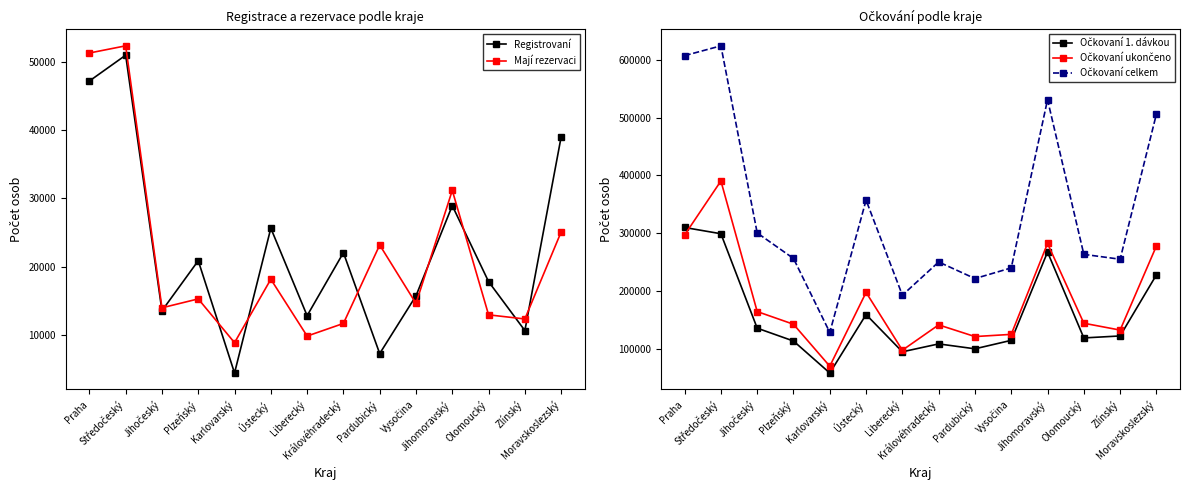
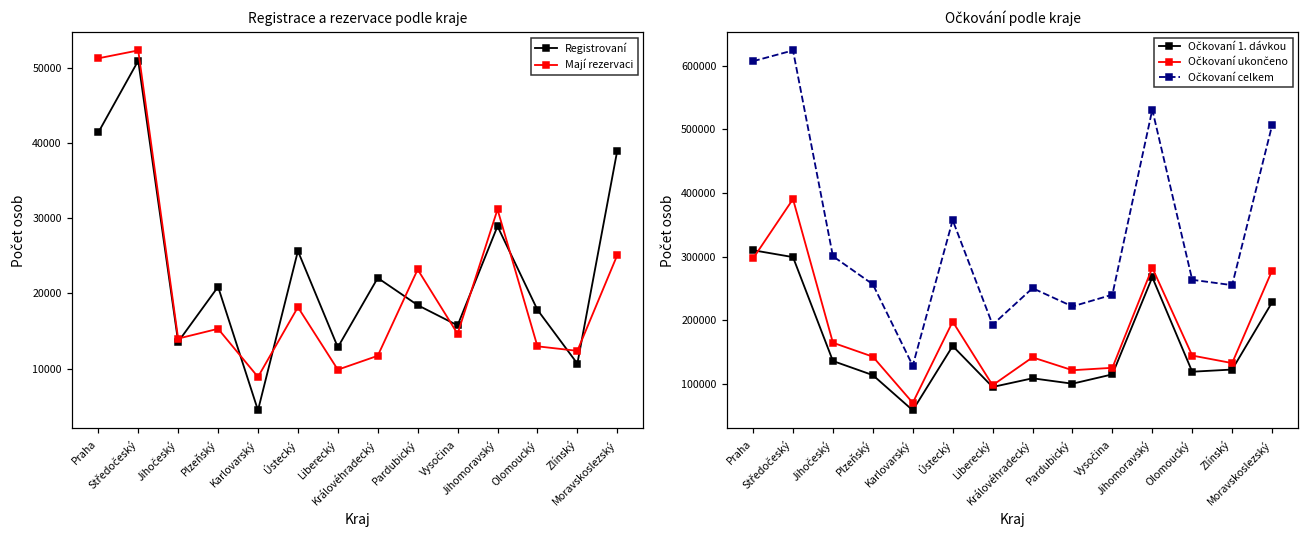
  {
    "Registrace a rezervace podle kraje": {
      "Registrovaní": {
-       "Praha": 47000,
+       "Praha": 41000,
        "Středočeský": 51000,
        "Jihočeský": 14000,
        "Plzeňský": 21000,
        "Karlovarský": 4000,
        "Ústecký": 26000,
        "Liberecký": 13000,
        "Královéhradecký": 22000,
-       "Pardubický": 7000,
+       "Pardubický": 18000,
        "Vysočina": 16000,
        "Jihomoravský": 29000,
        "Olomoucký": 18000,
        "Zlínský": 11000,
        "Moravskoslezský": 39000
      },
      "Mají rezervaci": {
        "Praha": 51000,
        "Středočeský": 52000,
        "Jihočeský": 14000,
        "Plzeňský": 15000,
        "Karlovarský": 9000,
        "Ústecký": 18000,
        "Liberecký": 10000,
        "Královéhradecký": 12000,
        "Pardubický": 23000,
        "Vysočina": 15000,
        "Jihomoravský": 31000,
        "Olomoucký": 13000,
        "Zlínský": 12000,
        "Moravskoslezský": 25000
      }
    },
    "Očkování podle kraje": {
      "Očkovaní 1. dávkou": {
        "Praha": 310000,
        "Středočeský": 300000,
        "Jihočeský": 140000,
        "Plzeňský": 110000,
        "Karlovarský": 60000,
        "Ústecký": 160000,
        "Královéhradecký": 110000,
        "Pardubický": 100000,
        "Vysočina": 110000,
        "Jihomoravský": 270000,
        "Olomoucký": 120000,
        "Zlínský": 120000,
        "Moravskoslezský": 230000
      },
      "Očkovaní ukončeno": {
        "Praha": 300000,
        "Středočeský": 390000,
        "Jihočeský": 160000,
        "Plzeňský": 140000,
        "Karlovarský": 70000,
        "Ústecký": 200000,
        "Královéhradecký": 140000,
        "Pardubický": 120000,
        "Vysočina": 130000,
        "Jihomoravský": 280000,
        "Olomoucký": 140000,
        "Zlínský": 130000,
        "Moravskoslezský": 280000
      },
      "Očkovaní celkem": {
        "Praha": 610000,
        "Středočeský": 620000,
        "Jihočeský": 300000,
        "Plzeňský": 260000,
        "Karlovarský": 130000,
        "Ústecký": 360000,
        "Liberecký": 190000,
        "Královéhradecký": 250000,
        "Pardubický": 220000,
        "Vysočina": 240000,
        "Jihomoravský": 530000,
        "Olomoucký": 260000,
        "Zlínský": 260000,
        "Moravskoslezský": 510000
      }
    }
  }
